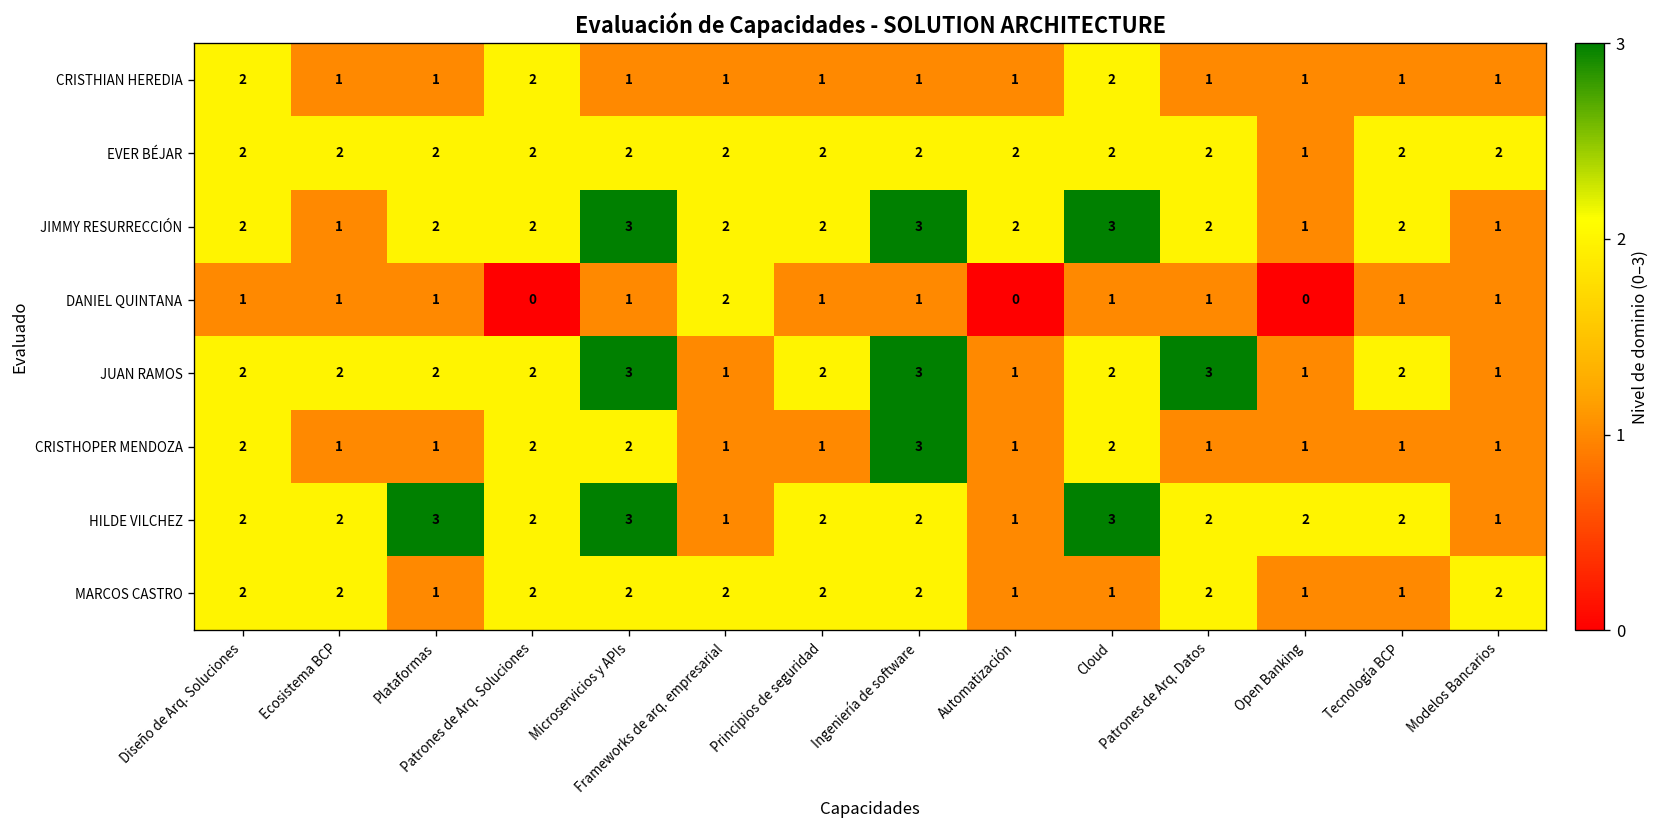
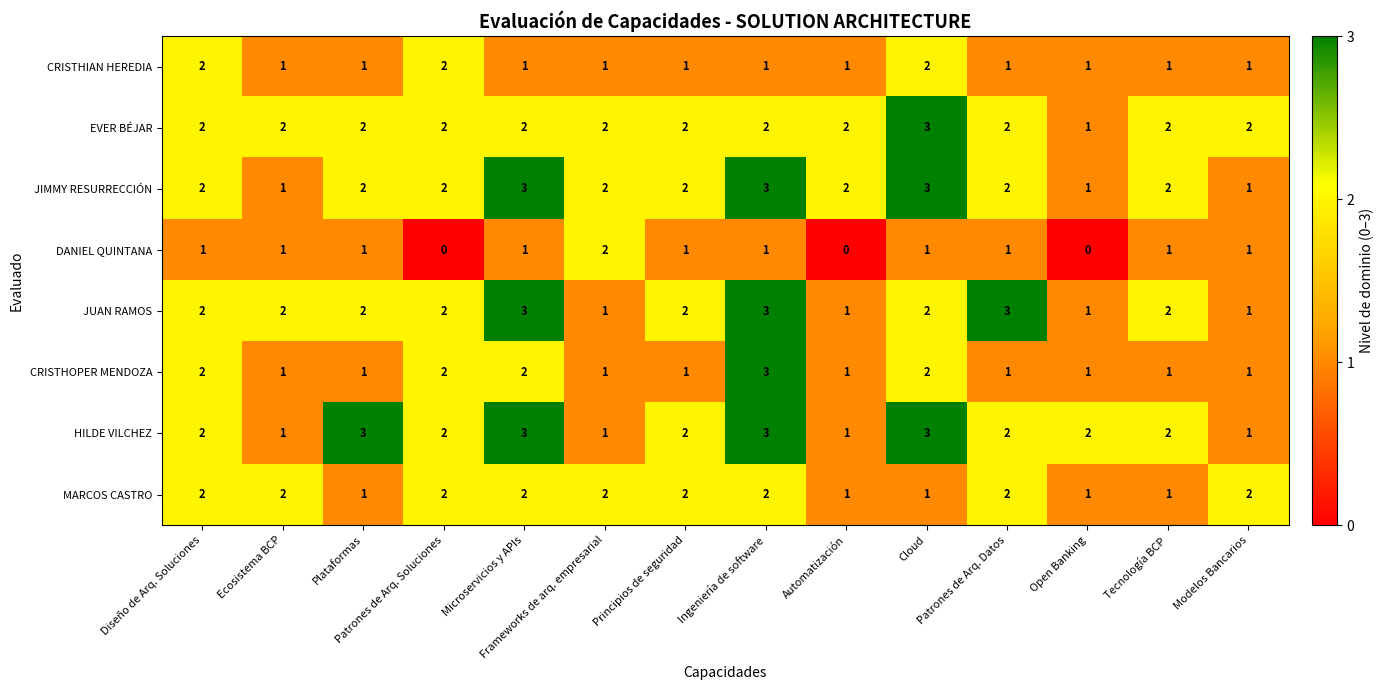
  {
    "CRISTHIAN HEREDIA": {
      "Diseño de Arq. Soluciones": 2,
      "Ecosistema BCP": 1,
      "Plataformas": 1,
      "Patrones de Arq. Soluciones": 2,
      "Microservicios y APIs": 1,
      "Frameworks de arq. empresarial": 1,
      "Principios de seguridad": 1,
      "Ingeniería de software": 1,
      "Automatización": 1,
      "Cloud": 2,
      "Patrones de Arq. Datos": 1,
      "Open Banking": 1,
      "Tecnología BCP": 1,
      "Modelos Bancarios": 1
    },
    "EVER BÉJAR": {
      "Diseño de Arq. Soluciones": 2,
      "Ecosistema BCP": 2,
      "Plataformas": 2,
      "Patrones de Arq. Soluciones": 2,
      "Microservicios y APIs": 2,
      "Frameworks de arq. empresarial": 2,
      "Principios de seguridad": 2,
      "Ingeniería de software": 2,
      "Automatización": 2,
-     "Cloud": 2,
+     "Cloud": 3,
      "Patrones de Arq. Datos": 2,
      "Open Banking": 1,
      "Tecnología BCP": 2,
      "Modelos Bancarios": 2
    },
    "JIMMY RESURRECCIÓN": {
      "Diseño de Arq. Soluciones": 2,
      "Ecosistema BCP": 1,
      "Plataformas": 2,
      "Patrones de Arq. Soluciones": 2,
      "Microservicios y APIs": 3,
      "Frameworks de arq. empresarial": 2,
      "Principios de seguridad": 2,
      "Ingeniería de software": 3,
      "Automatización": 2,
      "Cloud": 3,
      "Patrones de Arq. Datos": 2,
      "Open Banking": 1,
      "Tecnología BCP": 2,
      "Modelos Bancarios": 1
    },
    "DANIEL QUINTANA": {
      "Diseño de Arq. Soluciones": 1,
      "Ecosistema BCP": 1,
      "Plataformas": 1,
      "Patrones de Arq. Soluciones": 0,
      "Microservicios y APIs": 1,
      "Frameworks de arq. empresarial": 2,
      "Principios de seguridad": 1,
      "Ingeniería de software": 1,
      "Automatización": 0,
      "Cloud": 1,
      "Patrones de Arq. Datos": 1,
      "Open Banking": 0,
      "Tecnología BCP": 1,
      "Modelos Bancarios": 1
    },
    "JUAN RAMOS": {
      "Diseño de Arq. Soluciones": 2,
      "Ecosistema BCP": 2,
      "Plataformas": 2,
      "Patrones de Arq. Soluciones": 2,
      "Microservicios y APIs": 3,
      "Frameworks de arq. empresarial": 1,
      "Principios de seguridad": 2,
      "Ingeniería de software": 3,
      "Automatización": 1,
      "Cloud": 2,
      "Patrones de Arq. Datos": 3,
      "Open Banking": 1,
      "Tecnología BCP": 2,
      "Modelos Bancarios": 1
    },
    "CRISTHOPER MENDOZA": {
      "Diseño de Arq. Soluciones": 2,
      "Ecosistema BCP": 1,
      "Plataformas": 1,
      "Patrones de Arq. Soluciones": 2,
      "Microservicios y APIs": 2,
      "Frameworks de arq. empresarial": 1,
      "Principios de seguridad": 1,
      "Ingeniería de software": 3,
      "Automatización": 1,
      "Cloud": 2,
      "Patrones de Arq. Datos": 1,
      "Open Banking": 1,
      "Tecnología BCP": 1,
      "Modelos Bancarios": 1
    },
    "HILDE VILCHEZ": {
      "Diseño de Arq. Soluciones": 2,
-     "Ecosistema BCP": 2,
+     "Ecosistema BCP": 1,
      "Plataformas": 3,
      "Patrones de Arq. Soluciones": 2,
      "Microservicios y APIs": 3,
      "Frameworks de arq. empresarial": 1,
      "Principios de seguridad": 2,
-     "Ingeniería de software": 2,
+     "Ingeniería de software": 3,
      "Automatización": 1,
      "Cloud": 3,
      "Patrones de Arq. Datos": 2,
      "Open Banking": 2,
      "Tecnología BCP": 2,
      "Modelos Bancarios": 1
    },
    "MARCOS CASTRO": {
      "Diseño de Arq. Soluciones": 2,
      "Ecosistema BCP": 2,
      "Plataformas": 1,
      "Patrones de Arq. Soluciones": 2,
      "Microservicios y APIs": 2,
      "Frameworks de arq. empresarial": 2,
      "Principios de seguridad": 2,
      "Ingeniería de software": 2,
      "Automatización": 1,
      "Cloud": 1,
      "Patrones de Arq. Datos": 2,
      "Open Banking": 1,
      "Tecnología BCP": 1,
      "Modelos Bancarios": 2
    }
  }
